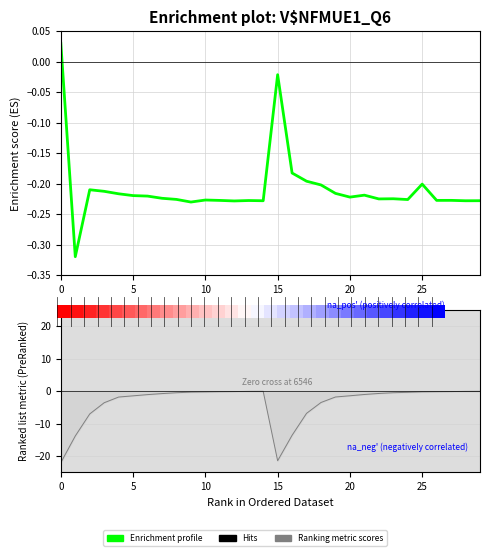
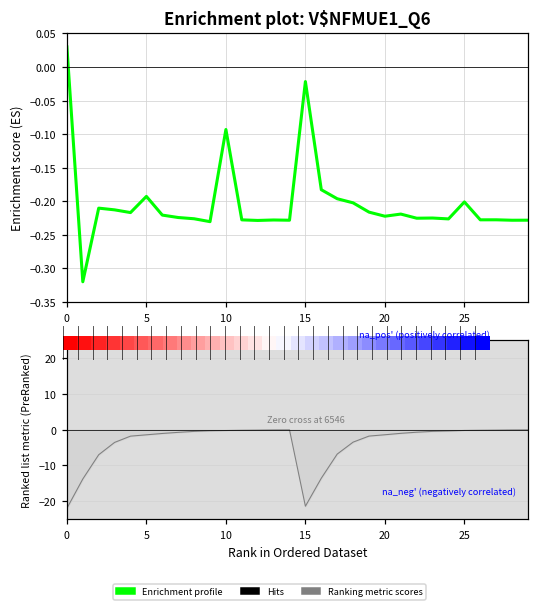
  {
    "Enrichment plot: V$NFMUE1_Q6": {
      "0": 0.03,
-     "5": -0.22,
-     "10": -0.23,
+     "5": -0.19,
+     "10": -0.09,
      "15": -0.02,
      "20": -0.22,
      "25": -0.20
    }
  }
